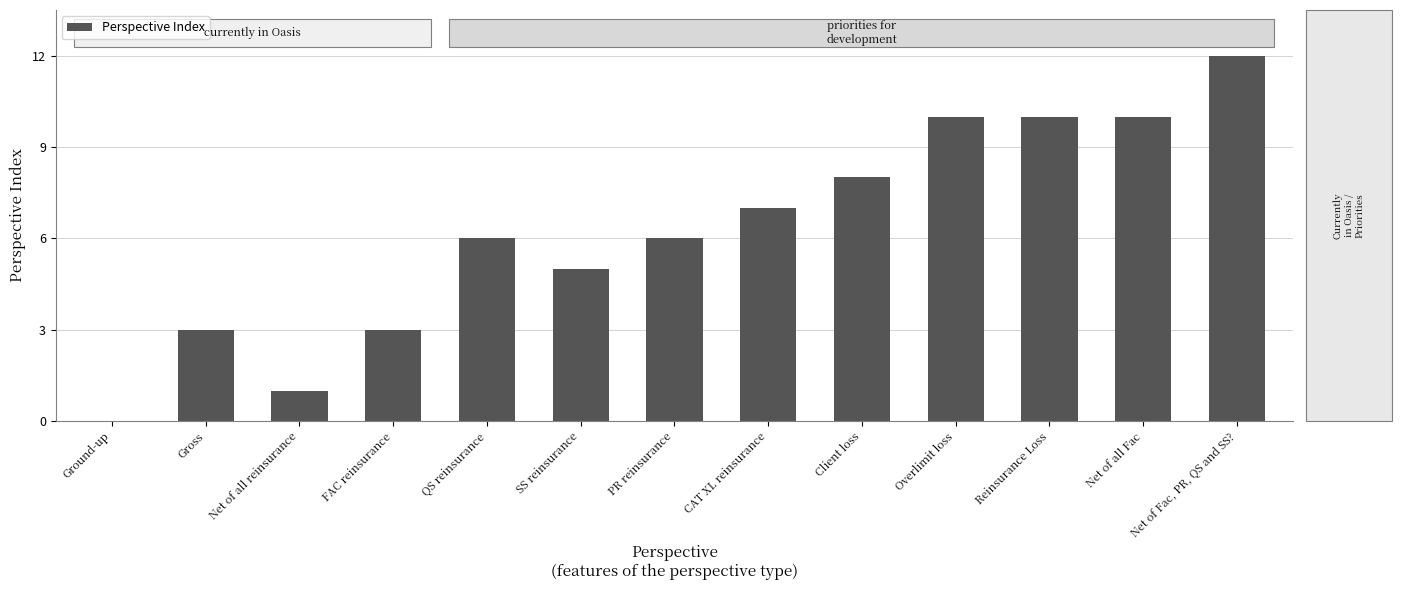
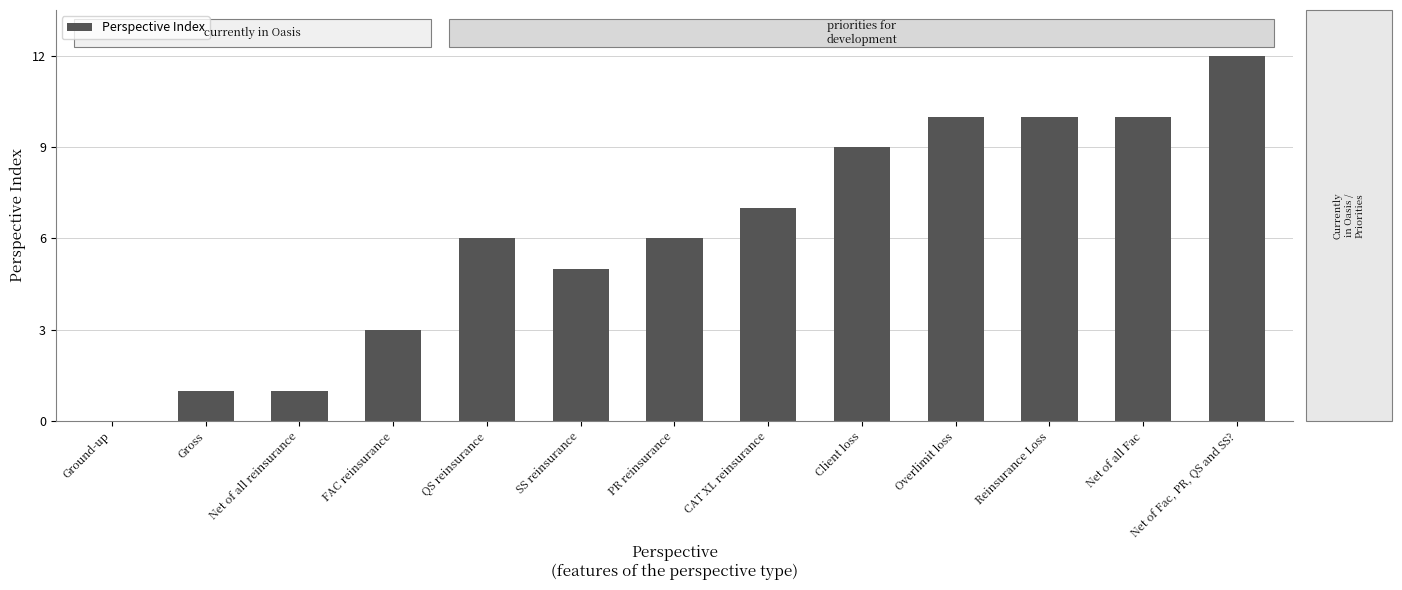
  {
    "Ground-up": 0,
-   "Gross": 3,
+   "Gross": 1,
    "Net of all reinsurance": 1,
    "FAC reinsurance": 3,
    "QS reinsurance": 6,
    "SS reinsurance": 5,
    "PR reinsurance": 6,
    "CAT XL reinsurance": 7,
-   "Client loss": 8,
+   "Client loss": 9,
    "Overlimit loss": 10,
    "Reinsurance Loss": 10,
    "Net of all Fac": 10,
    "Net of Fac, PR, QS and SS?": 12
  }
